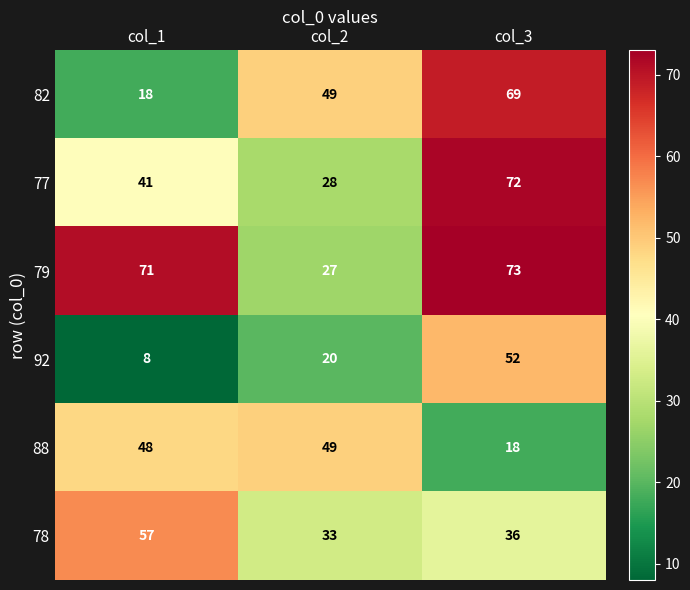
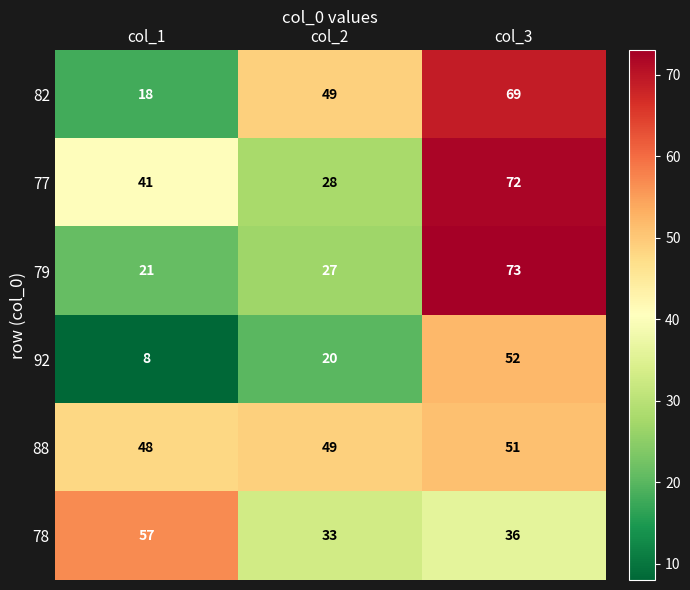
  {
    "82": {
      "col_1": 18,
      "col_2": 49,
      "col_3": 69
    },
    "77": {
      "col_1": 41,
      "col_2": 28,
      "col_3": 72
    },
    "79": {
-     "col_1": 71,
+     "col_1": 21,
      "col_2": 27,
      "col_3": 73
    },
    "92": {
      "col_1": 8,
      "col_2": 20,
      "col_3": 52
    },
    "88": {
      "col_1": 48,
      "col_2": 49,
-     "col_3": 18
+     "col_3": 51
    },
    "78": {
      "col_1": 57,
      "col_2": 33,
      "col_3": 36
    }
  }
